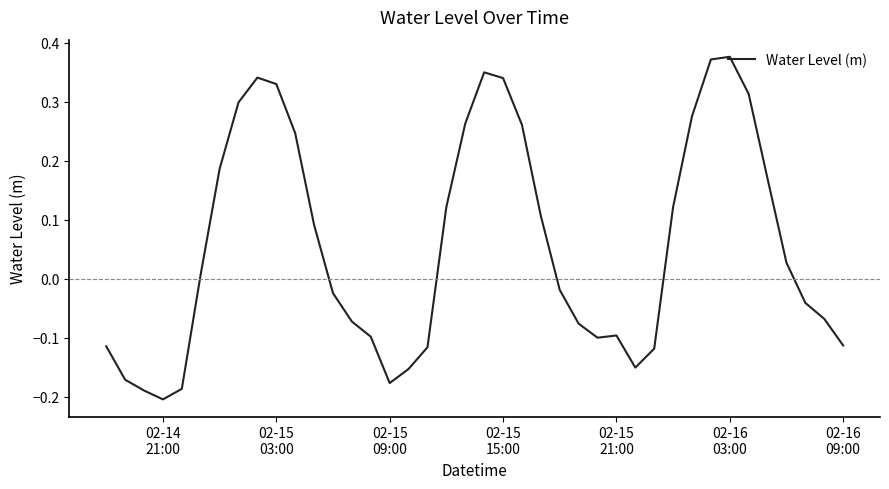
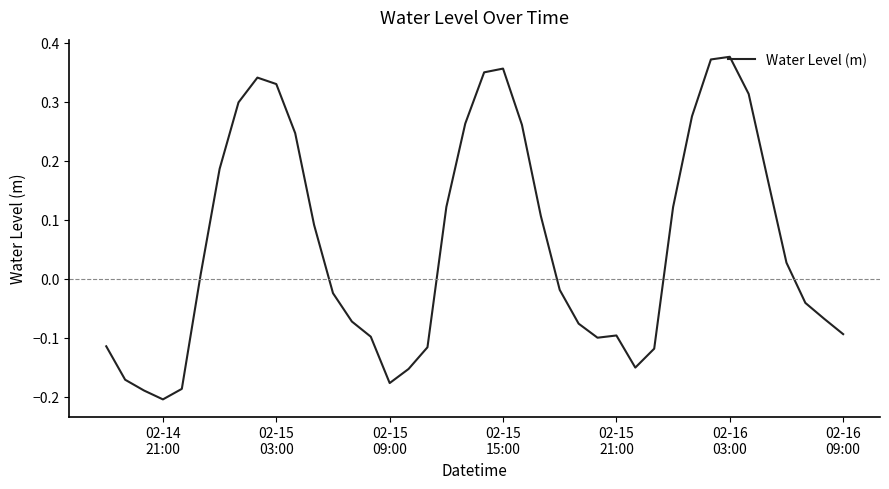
  {
    "02-14 21:00": -0.20,
    "02-15 03:00": 0.33,
    "02-15 09:00": -0.18,
-   "02-15 15:00": 0.34,
+   "02-15 15:00": 0.36,
    "02-15 21:00": -0.10,
    "02-16 03:00": 0.38,
-   "02-16 09:00": -0.11
+   "02-16 09:00": -0.09
  }
